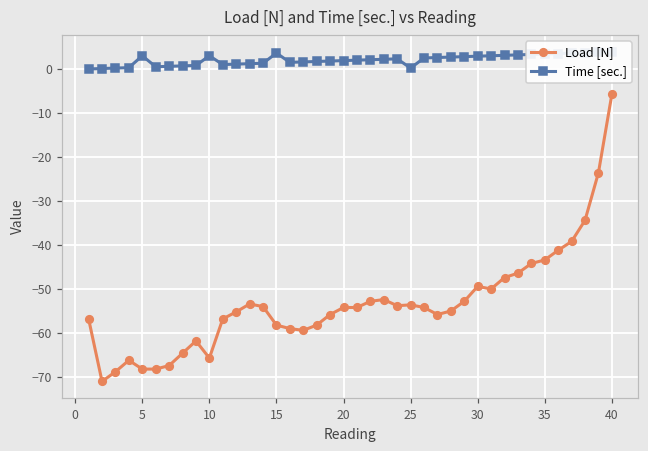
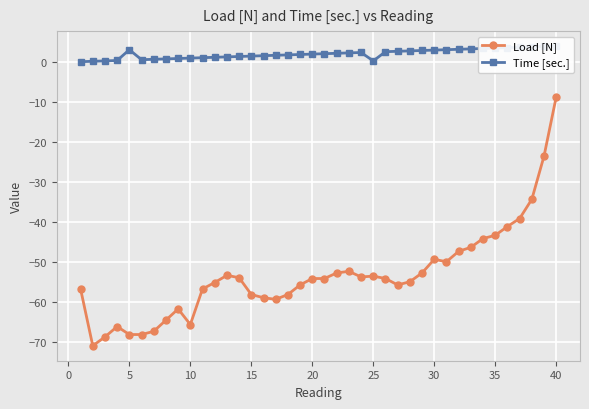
  {
    "Load [N]": {
      "5": -68,
      "10": -66,
      "15": -58,
      "20": -54,
      "25": -54,
      "30": -49,
      "35": -43,
-     "40": -6
+     "40": -9
    },
    "Time [sec.]": {
      "5": 3,
-     "10": 3,
-     "15": 4,
+     "10": 1,
+     "15": 1,
      "20": 2,
      "25": 0,
      "30": 3
    }
  }
